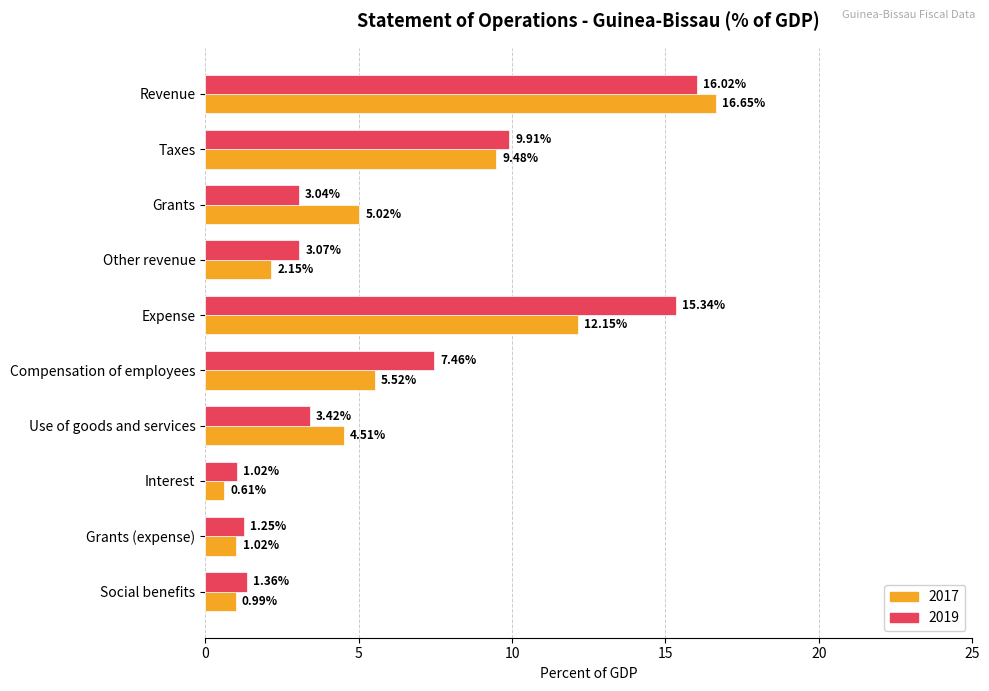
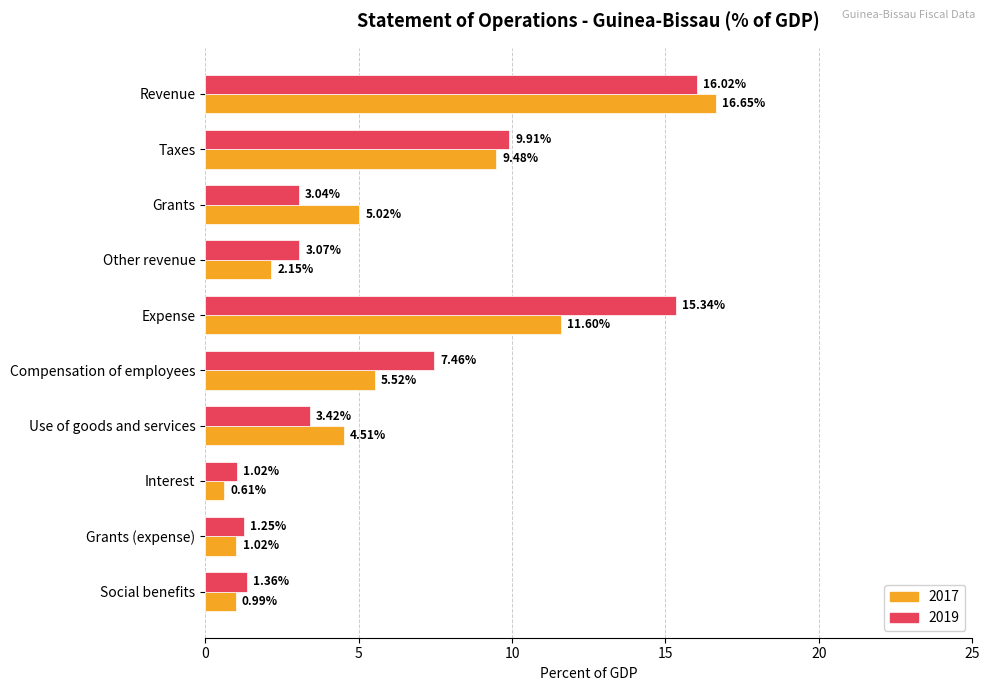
  {
    "2017": {
      "Revenue": "16.65%",
      "Taxes": "9.48%",
      "Grants": "5.02%",
      "Other revenue": "2.15%",
-     "Expense": "12.15%",
+     "Expense": "11.60%",
      "Compensation of employees": "5.52%",
      "Use of goods and services": "4.51%",
      "Interest": "0.61%",
      "Grants (expense)": "1.02%",
      "Social benefits": "0.99%"
    },
    "2019": {
      "Revenue": "16.02%",
      "Taxes": "9.91%",
      "Grants": "3.04%",
      "Other revenue": "3.07%",
      "Expense": "15.34%",
      "Compensation of employees": "7.46%",
      "Use of goods and services": "3.42%",
      "Interest": "1.02%",
      "Grants (expense)": "1.25%",
      "Social benefits": "1.36%"
    }
  }
